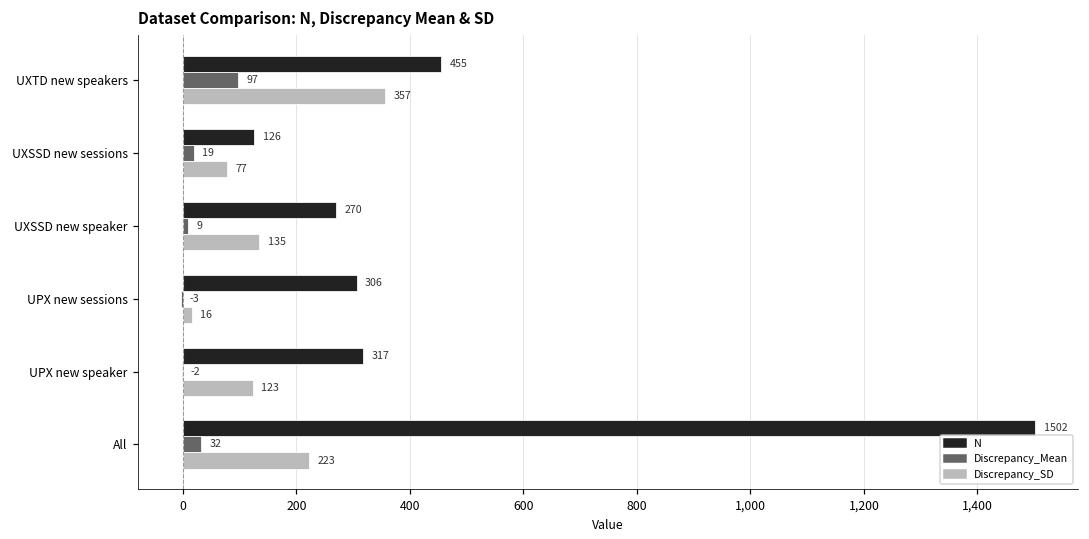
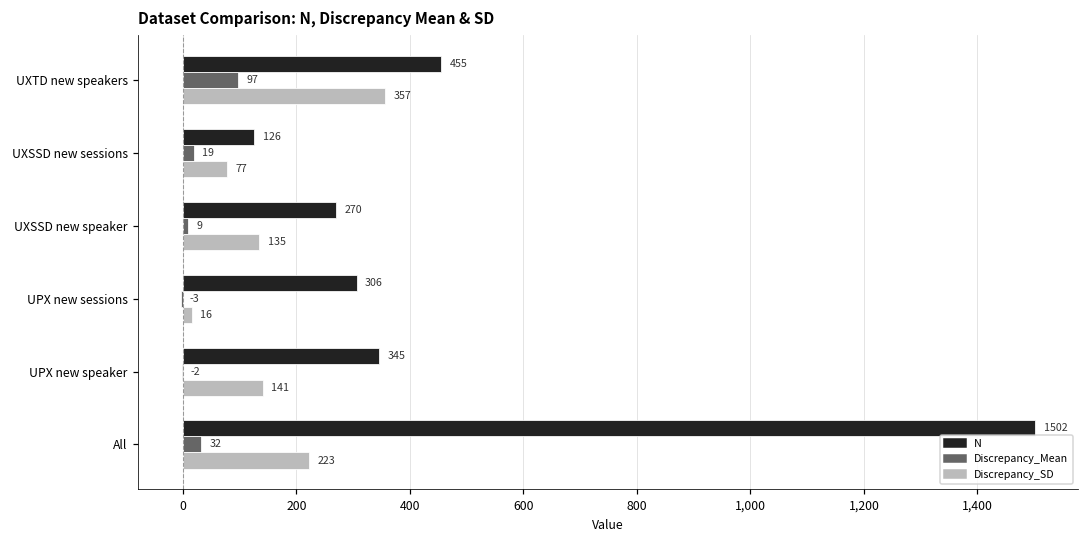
  {
    "N": {
      "UXTD new speakers": 455,
      "UXSSD new sessions": 126,
      "UXSSD new speaker": 270,
      "UPX new sessions": 306,
-     "UPX new speaker": 317
+     "UPX new speaker": 345
    },
    "Discrepancy_Mean": {
      "UXTD new speakers": 97,
      "UXSSD new sessions": 19,
      "UXSSD new speaker": 9,
      "UPX new sessions": -3,
      "UPX new speaker": -2,
      "All": 32
    },
    "Discrepancy_SD": {
      "UXTD new speakers": 357,
      "UXSSD new sessions": 77,
      "UXSSD new speaker": 135,
      "UPX new sessions": 16,
-     "UPX new speaker": 123,
+     "UPX new speaker": 141,
      "All": 223
    }
  }
